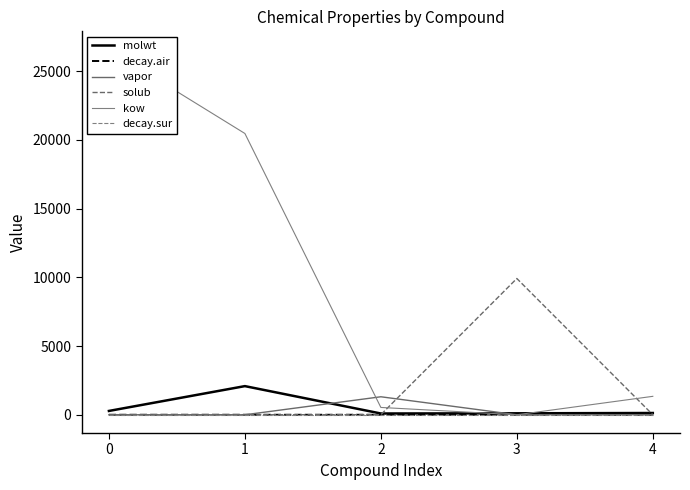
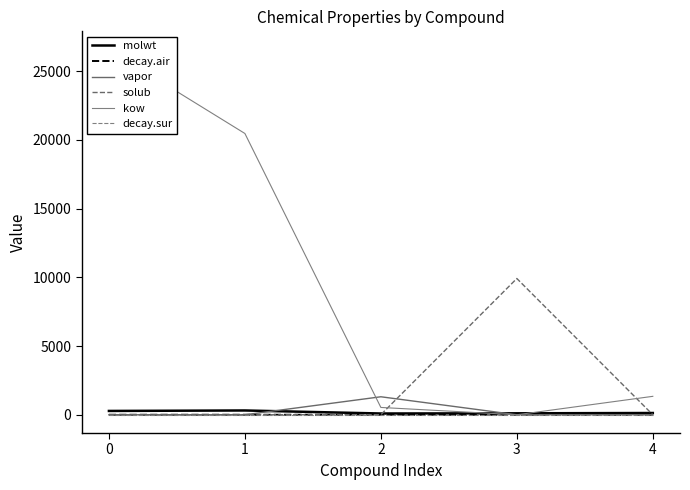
  {
    "molwt": {
      "0": 300,
-     "1": 2100
+     "1": 300
    }
  }
